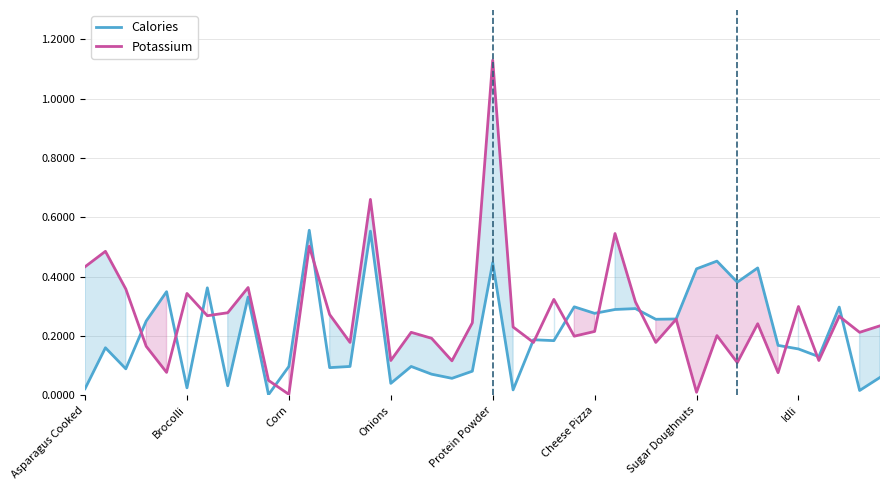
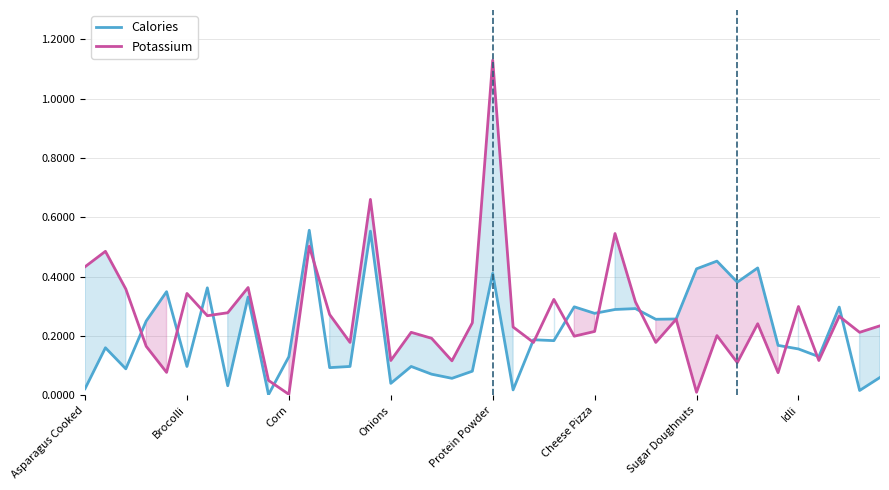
  {
    "Calories": {
      "Asparagus Cooked": 0.02,
-     "Brocolli": 0.03,
-     "Corn": 0.10,
+     "Brocolli": 0.10,
+     "Corn": 0.13,
      "Onions": 0.04,
-     "Protein Powder": 0.45,
+     "Protein Powder": 0.41,
      "Cheese Pizza": 0.28,
      "Sugar Doughnuts": 0.43,
      "Idli": 0.16
    },
    "Potassium": {
      "Asparagus Cooked": 0.43,
      "Brocolli": 0.34,
      "Corn": 0.00,
      "Onions": 0.12,
      "Protein Powder": 1.13,
      "Cheese Pizza": 0.22,
      "Sugar Doughnuts": 0.01,
      "Idli": 0.30
    }
  }
